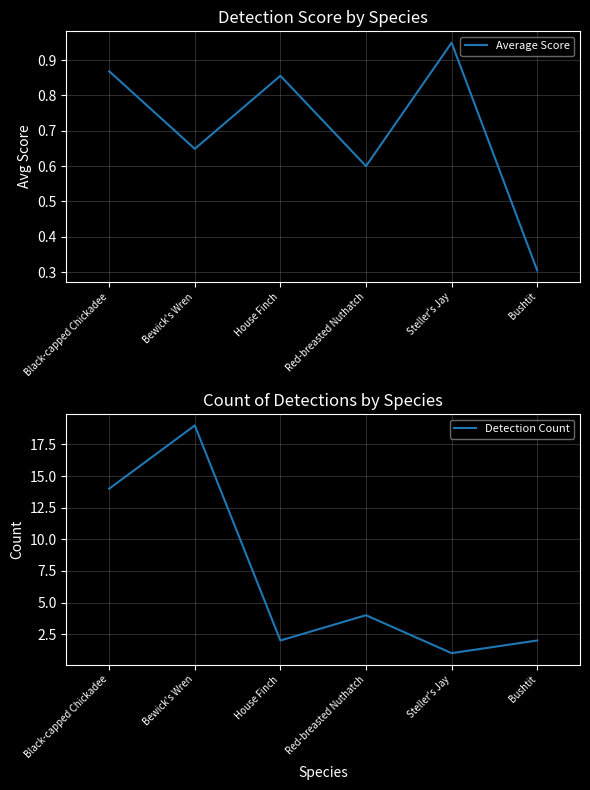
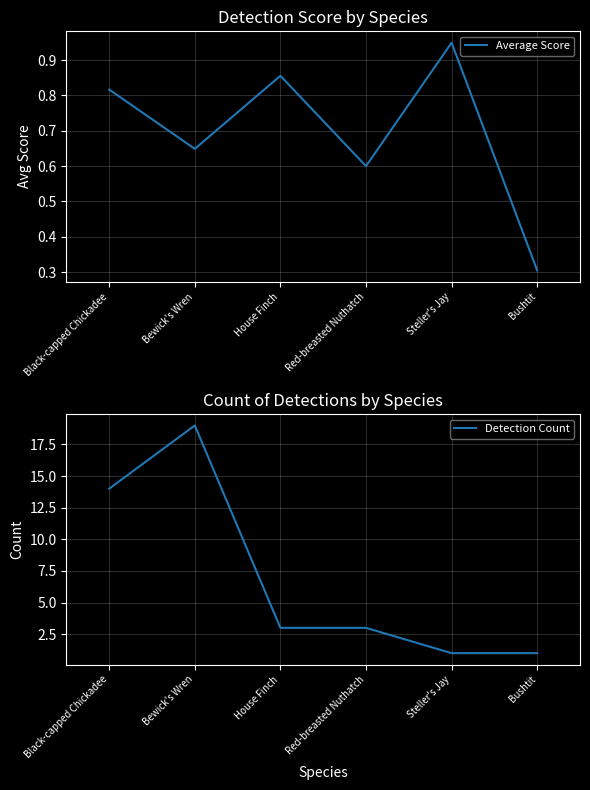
  {
    "Detection Score by Species": {
-     "Black-capped Chickadee": 0.87,
+     "Black-capped Chickadee": 0.82,
      "Bewick's Wren": 0.65,
      "House Finch": 0.86,
      "Red-breasted Nuthatch": 0.60,
      "Steller's Jay": 0.95,
      "Bushtit": 0.31
    },
    "Count of Detections by Species": {
      "Black-capped Chickadee": 14,
      "Bewick's Wren": 19,
-     "House Finch": 2,
-     "Red-breasted Nuthatch": 4,
+     "House Finch": 3,
+     "Red-breasted Nuthatch": 3,
      "Steller's Jay": 1,
-     "Bushtit": 2
+     "Bushtit": 1
    }
  }
